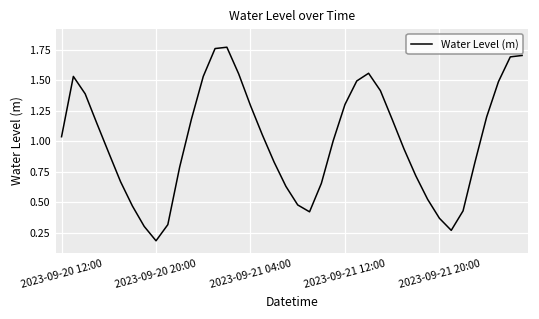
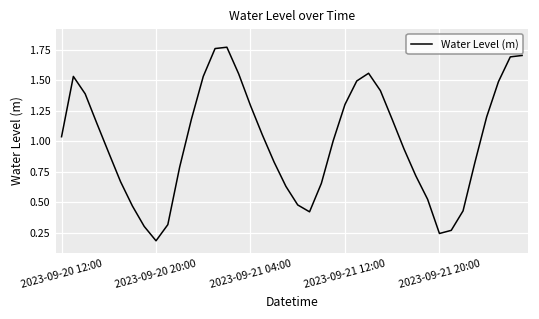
  {
    "2023-09-20 12:00": 1.04,
    "2023-09-20 20:00": 0.18,
    "2023-09-21 04:00": 1.29,
    "2023-09-21 12:00": 1.30,
-   "2023-09-21 20:00": 0.37
+   "2023-09-21 20:00": 0.24
  }
